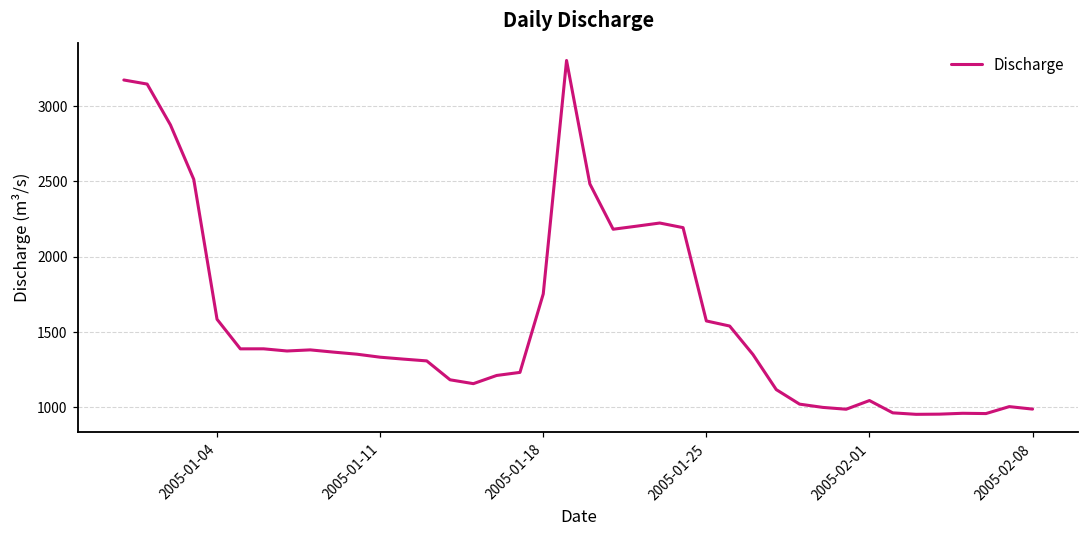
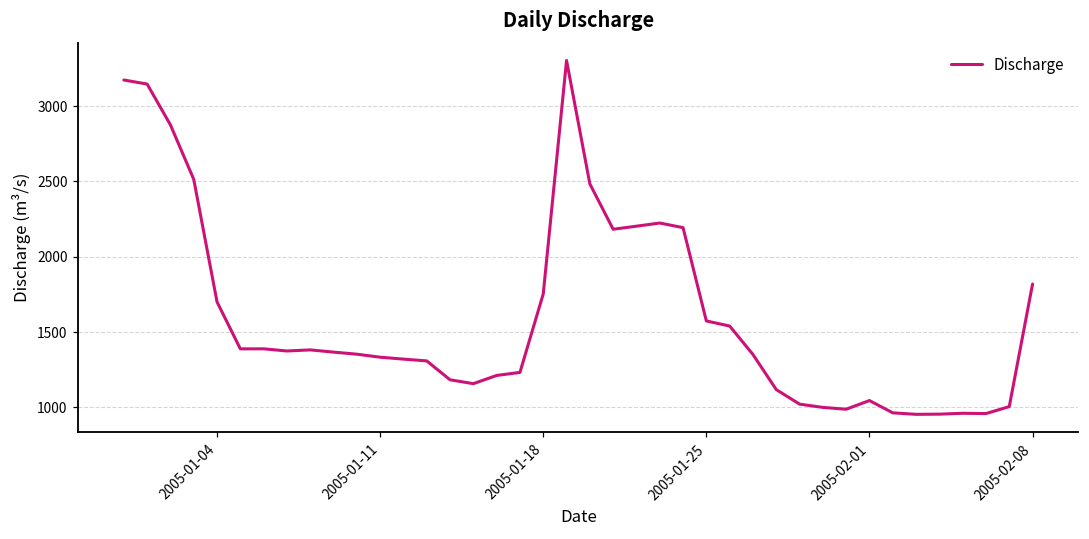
  {
-   "2005-01-04": 1590,
+   "2005-01-04": 1700,
    "2005-01-11": 1330,
    "2005-01-18": 1750,
    "2005-01-25": 1570,
    "2005-02-01": 1050,
-   "2005-02-08": 990
+   "2005-02-08": 1820
  }
